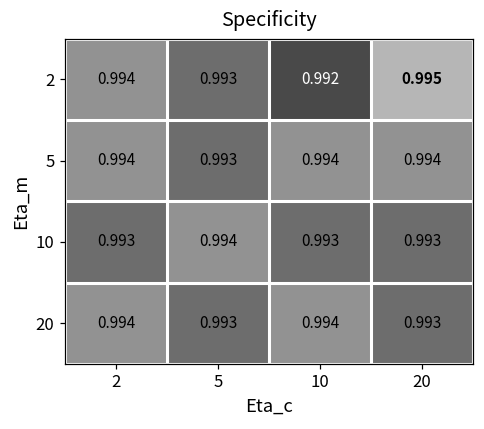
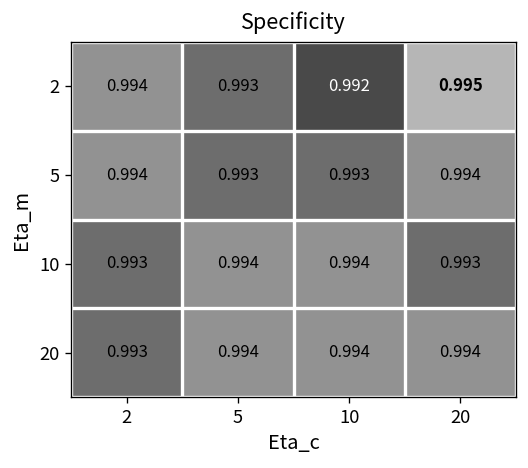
  {
    "2": {
      "2": 0.994,
      "5": 0.993,
      "10": 0.992,
      "20": 0.995
    },
    "5": {
      "2": 0.994,
      "5": 0.993,
-     "10": 0.994,
+     "10": 0.993,
      "20": 0.994
    },
    "10": {
      "2": 0.993,
      "5": 0.994,
-     "10": 0.993,
+     "10": 0.994,
      "20": 0.993
    },
    "20": {
-     "2": 0.994,
-     "5": 0.993,
+     "2": 0.993,
+     "5": 0.994,
      "10": 0.994,
-     "20": 0.993
+     "20": 0.994
    }
  }
